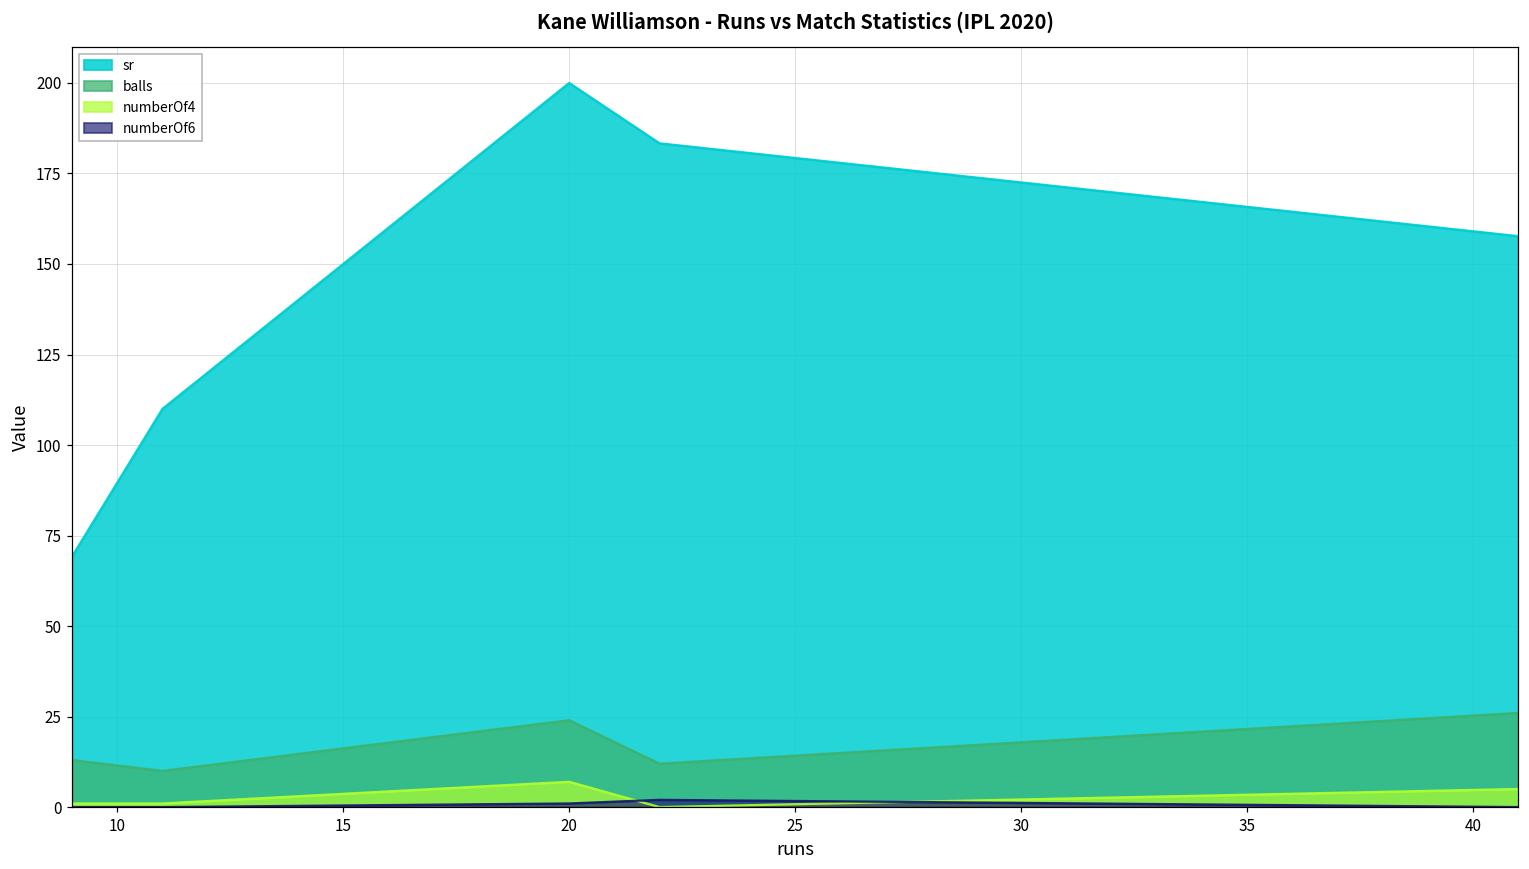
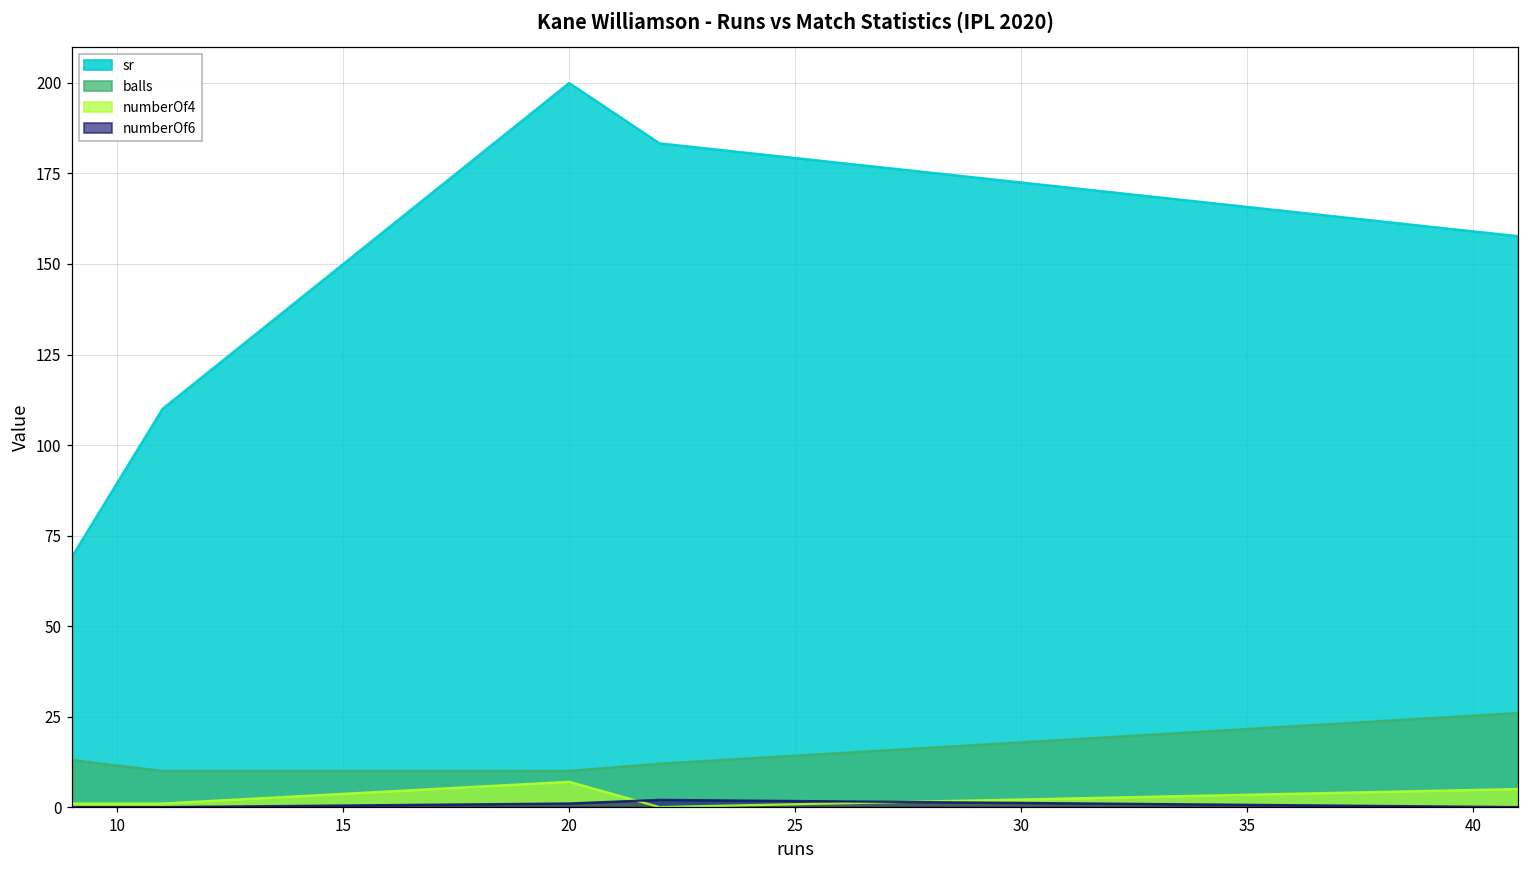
  {
    "sr": {
      "20": 200
    },
    "balls": {
-     "20": 24
+     "20": 10
    },
    "numberOf4": {
      "20": 7
    },
    "numberOf6": {
      "20": 1
    }
  }
